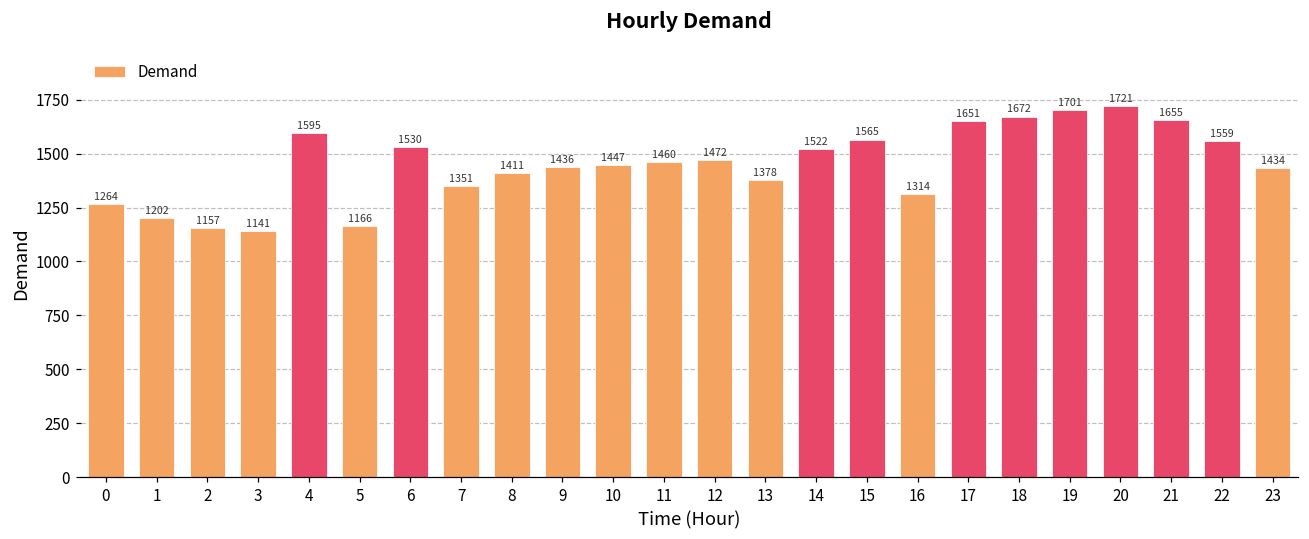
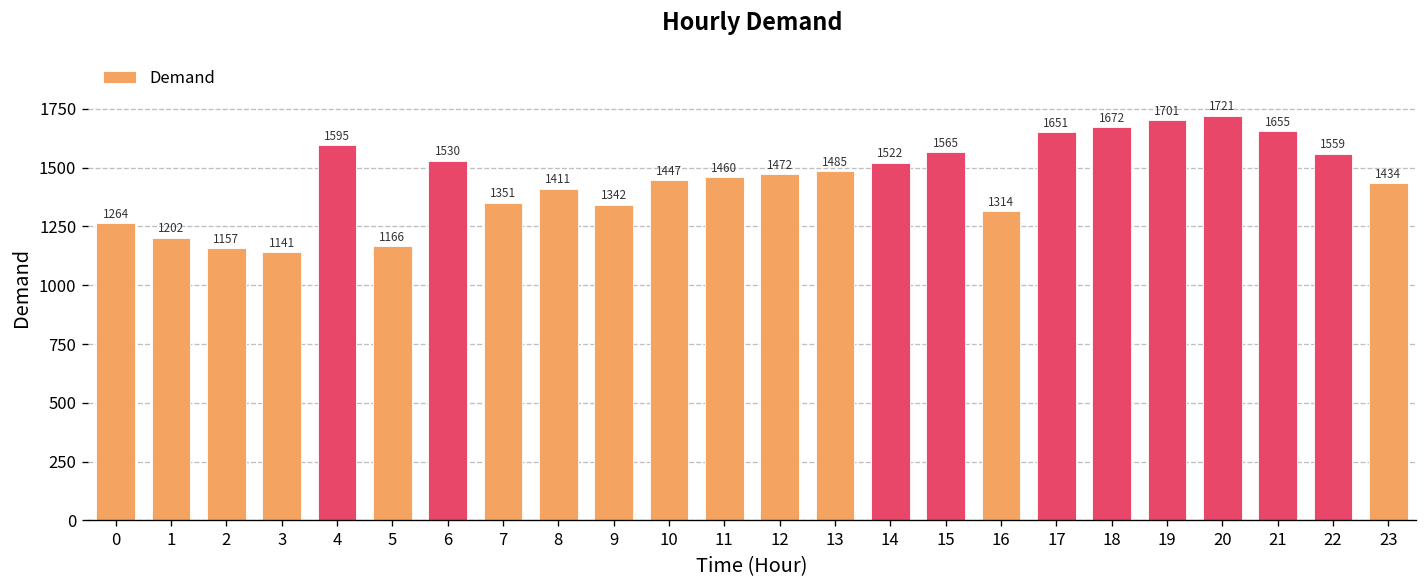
  {
    "0": 1264,
    "1": 1202,
    "2": 1157,
    "3": 1141,
    "4": 1595,
    "5": 1166,
    "6": 1530,
    "7": 1351,
    "8": 1411,
-   "9": 1436,
+   "9": 1342,
    "10": 1447,
    "11": 1460,
    "12": 1472,
-   "13": 1378,
+   "13": 1485,
    "14": 1522,
    "15": 1565,
    "16": 1314,
    "17": 1651,
    "18": 1672,
    "19": 1701,
    "20": 1721,
    "21": 1655,
    "22": 1559,
    "23": 1434
  }
